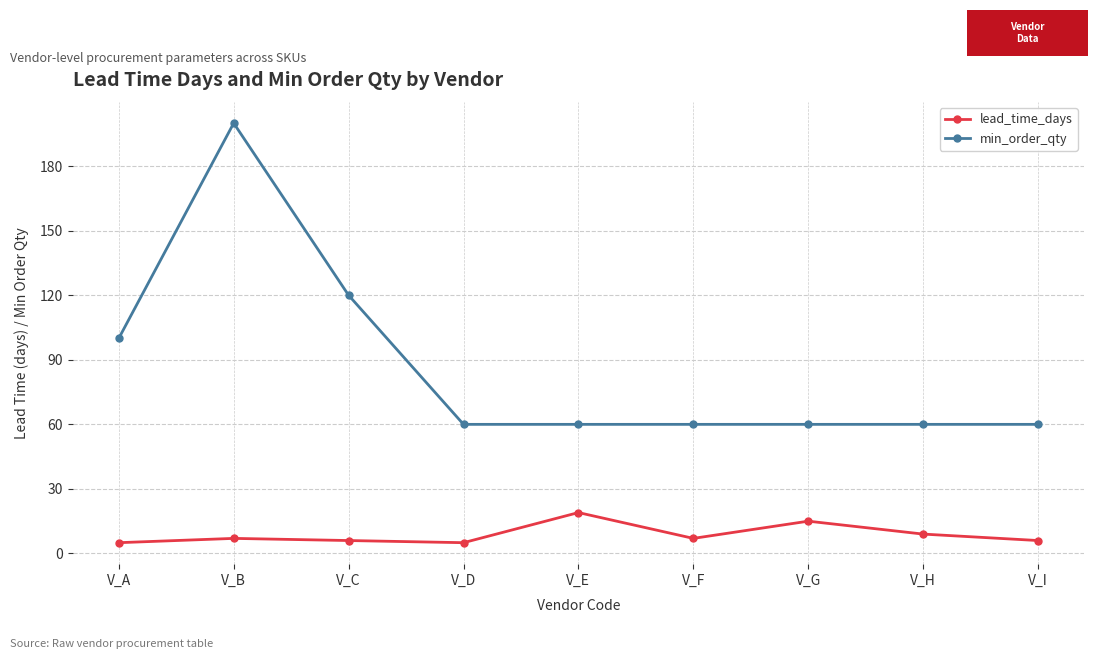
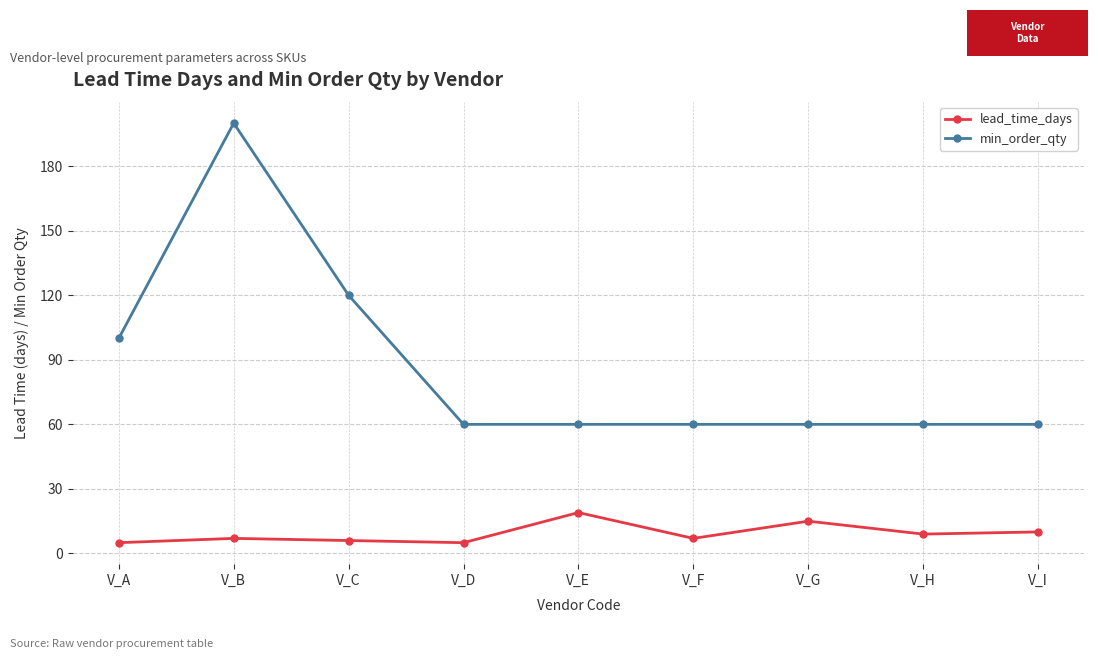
  {
    "lead_time_days": {
      "V_A": 5,
      "V_B": 7,
      "V_C": 6,
      "V_D": 5,
      "V_E": 19,
      "V_F": 7,
      "V_G": 15,
      "V_H": 9,
-     "V_I": 6
+     "V_I": 10
    },
    "min_order_qty": {
      "V_A": 100,
      "V_B": 200,
      "V_C": 120,
      "V_D": 60,
      "V_E": 60,
      "V_F": 60,
      "V_G": 60,
      "V_H": 60,
      "V_I": 60
    }
  }
